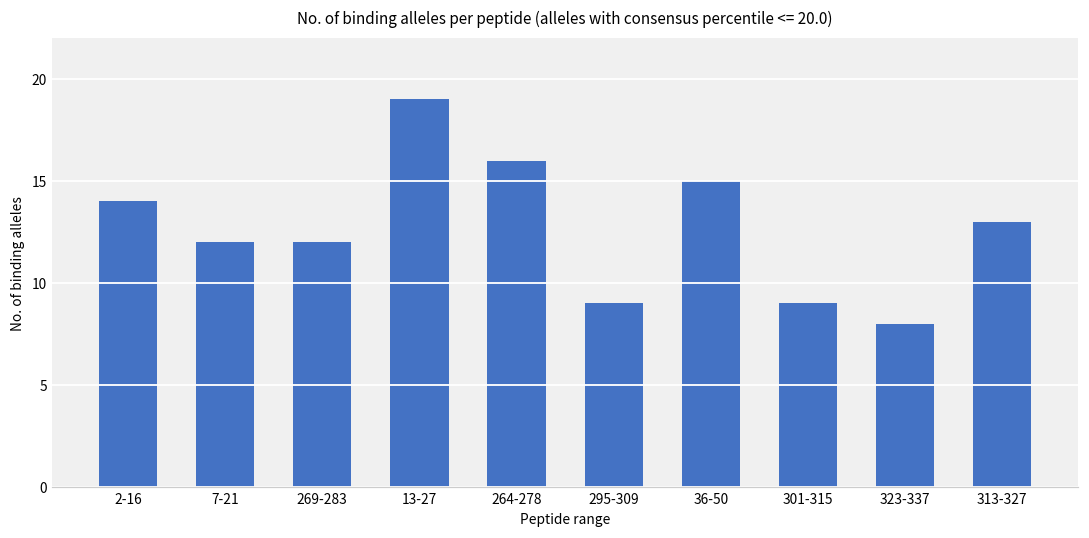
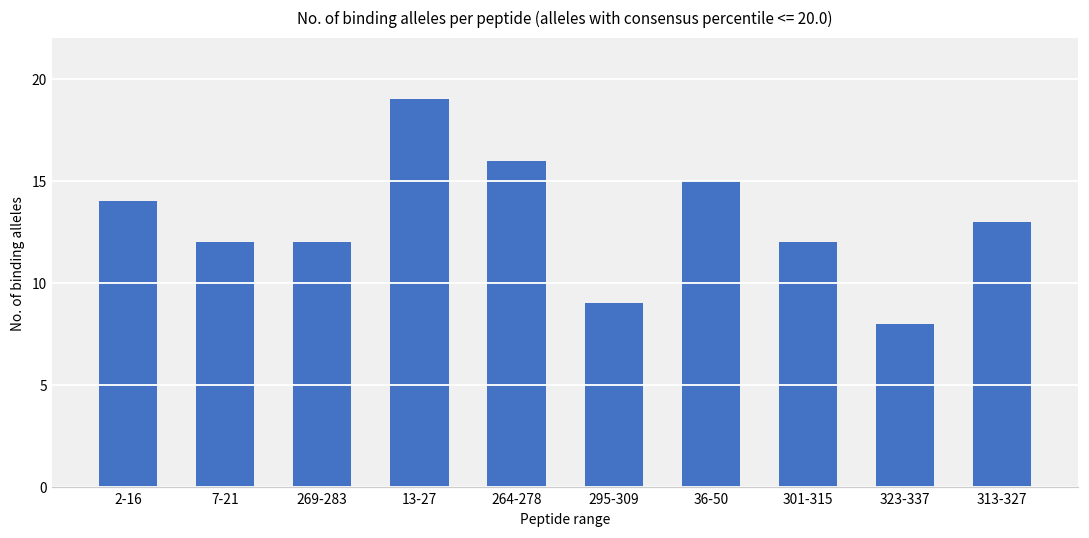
  {
    "2-16": 14,
    "7-21": 12,
    "269-283": 12,
    "13-27": 19,
    "264-278": 16,
    "295-309": 9,
    "36-50": 15,
-   "301-315": 9,
+   "301-315": 12,
    "323-337": 8,
    "313-327": 13
  }
